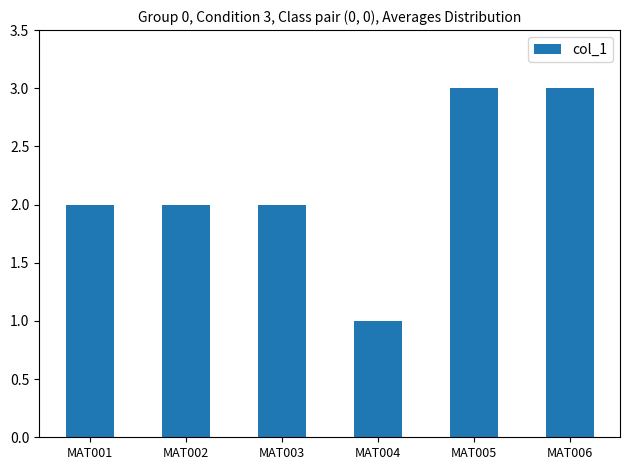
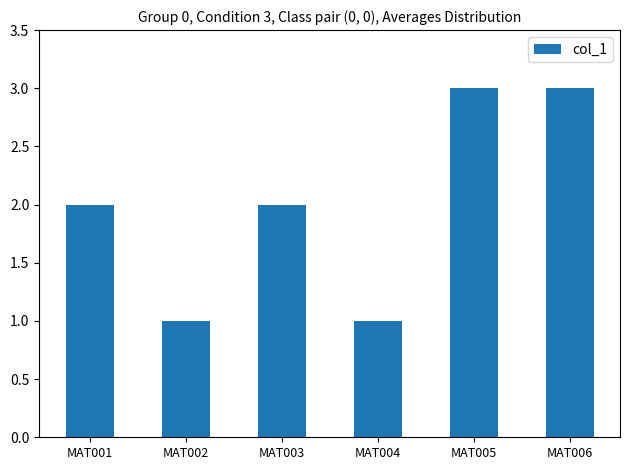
  {
    "MAT001": 2,
-   "MAT002": 2,
+   "MAT002": 1,
    "MAT003": 2,
    "MAT004": 1,
    "MAT005": 3,
    "MAT006": 3
  }
